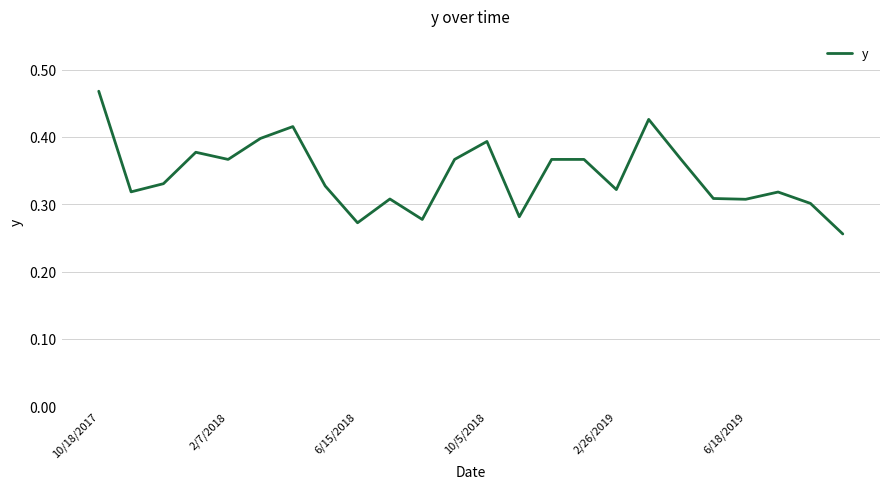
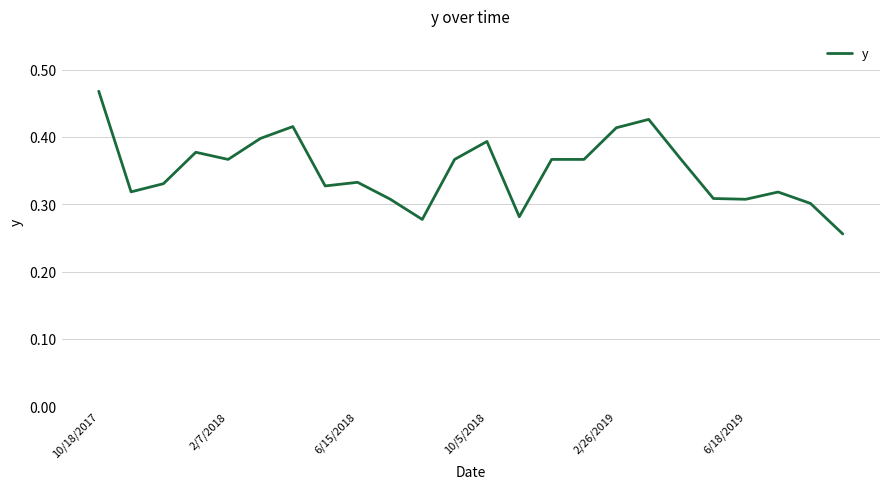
  {
    "10/18/2017": 0.47,
    "2/7/2018": 0.37,
-   "6/15/2018": 0.27,
+   "6/15/2018": 0.33,
    "10/5/2018": 0.39,
-   "2/26/2019": 0.32,
+   "2/26/2019": 0.41,
    "6/18/2019": 0.31
  }
